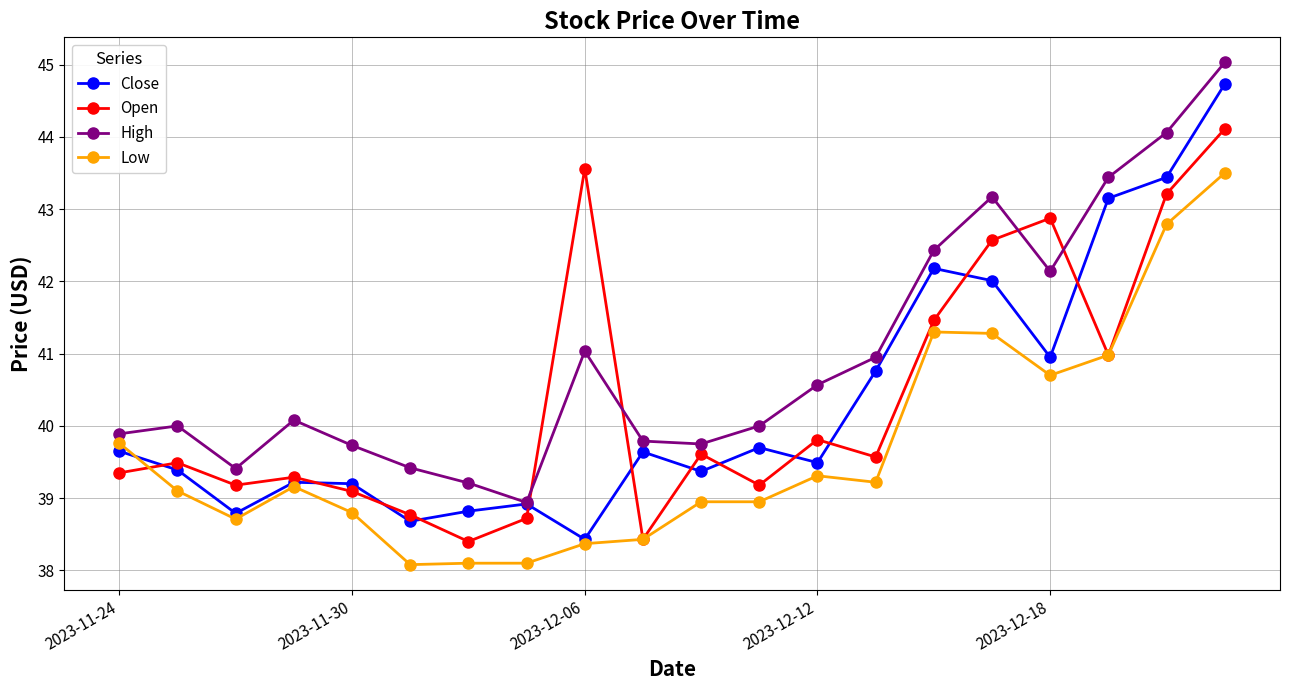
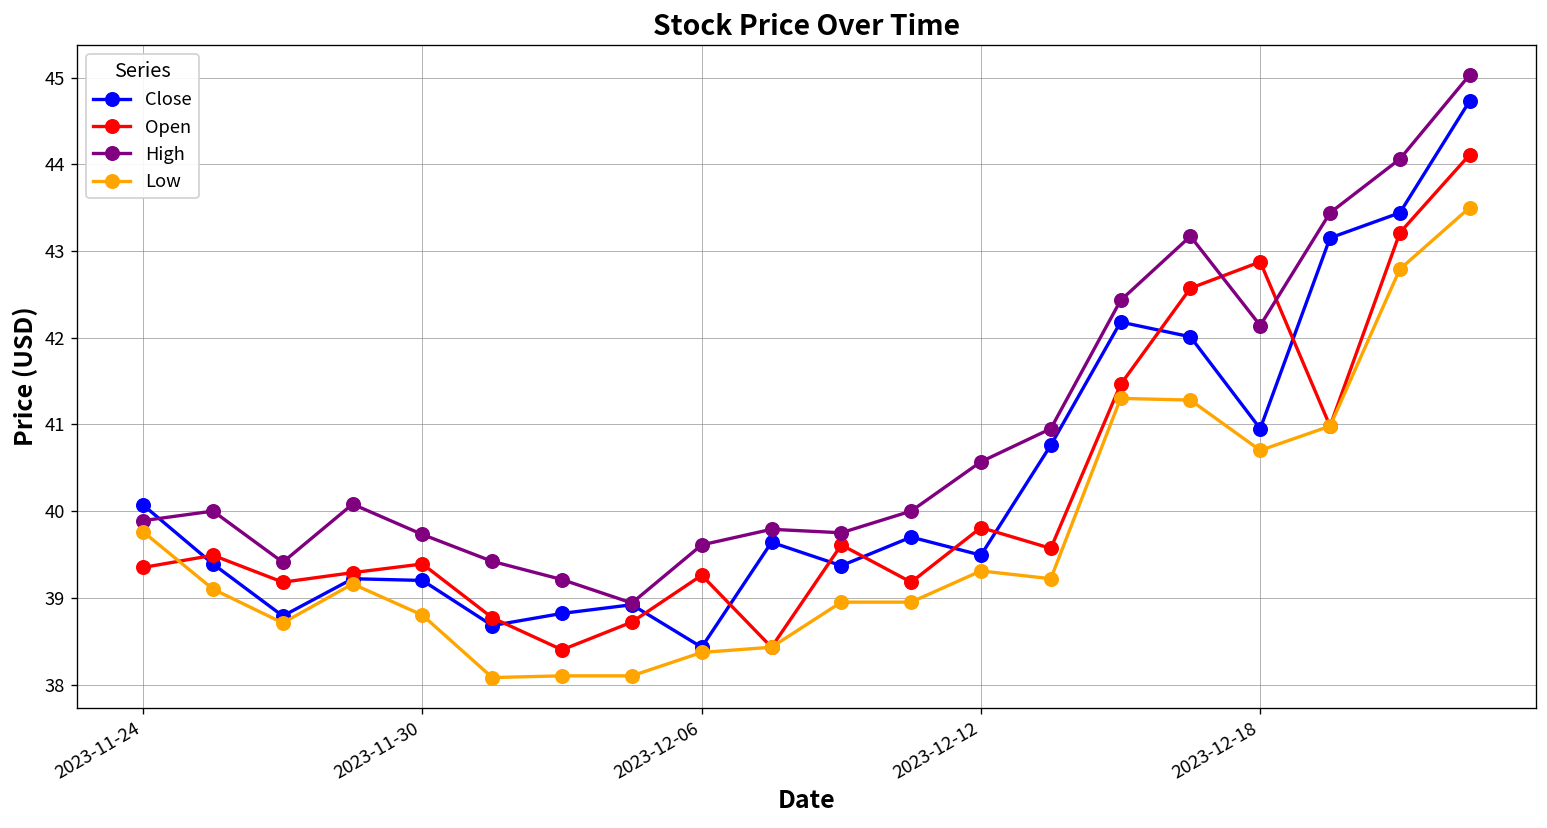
  {
    "Close": {
-     "2023-11-24": 39.7,
+     "2023-11-24": 40.1,
      "2023-11-30": 39.2,
      "2023-12-06": 38.4,
      "2023-12-12": 39.5,
      "2023-12-18": 41.0
    },
    "Open": {
      "2023-11-24": 39.3,
-     "2023-11-30": 39.1,
-     "2023-12-06": 43.6,
+     "2023-11-30": 39.4,
+     "2023-12-06": 39.3,
      "2023-12-12": 39.8,
      "2023-12-18": 42.9
    },
    "High": {
      "2023-11-24": 39.9,
      "2023-11-30": 39.7,
-     "2023-12-06": 41.0,
+     "2023-12-06": 39.6,
      "2023-12-12": 40.6,
      "2023-12-18": 42.1
    },
    "Low": {
      "2023-11-24": 39.8,
      "2023-11-30": 38.8,
      "2023-12-06": 38.4,
      "2023-12-12": 39.3,
      "2023-12-18": 40.7
    }
  }
